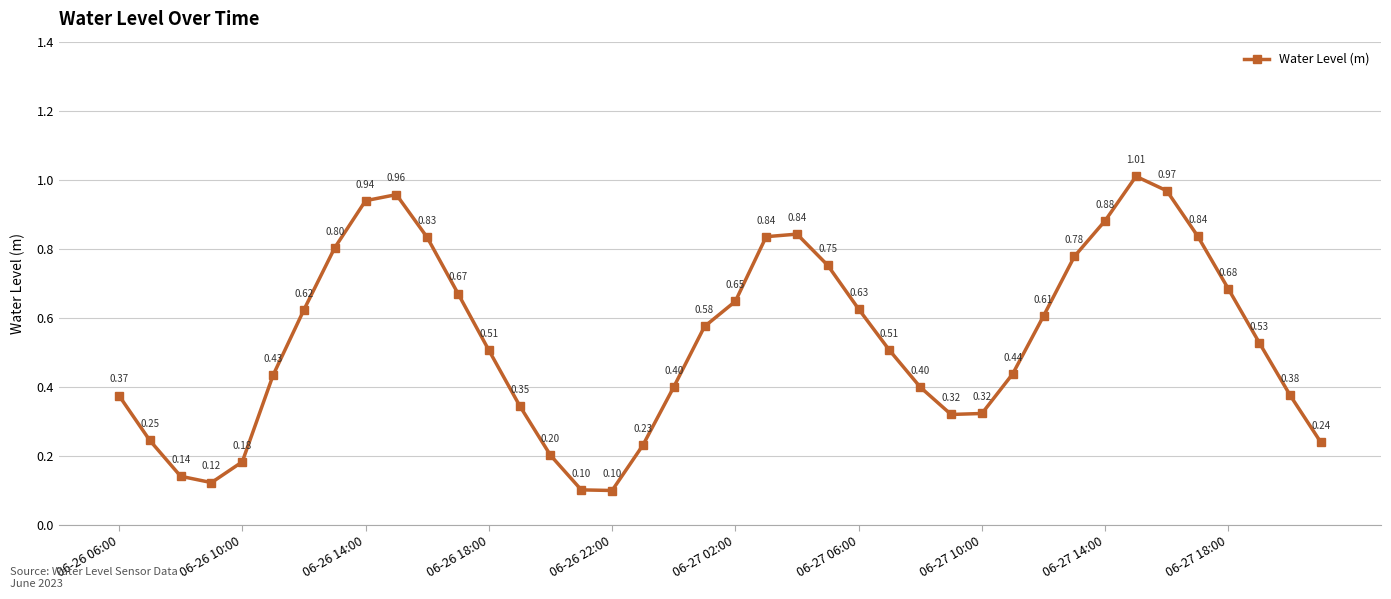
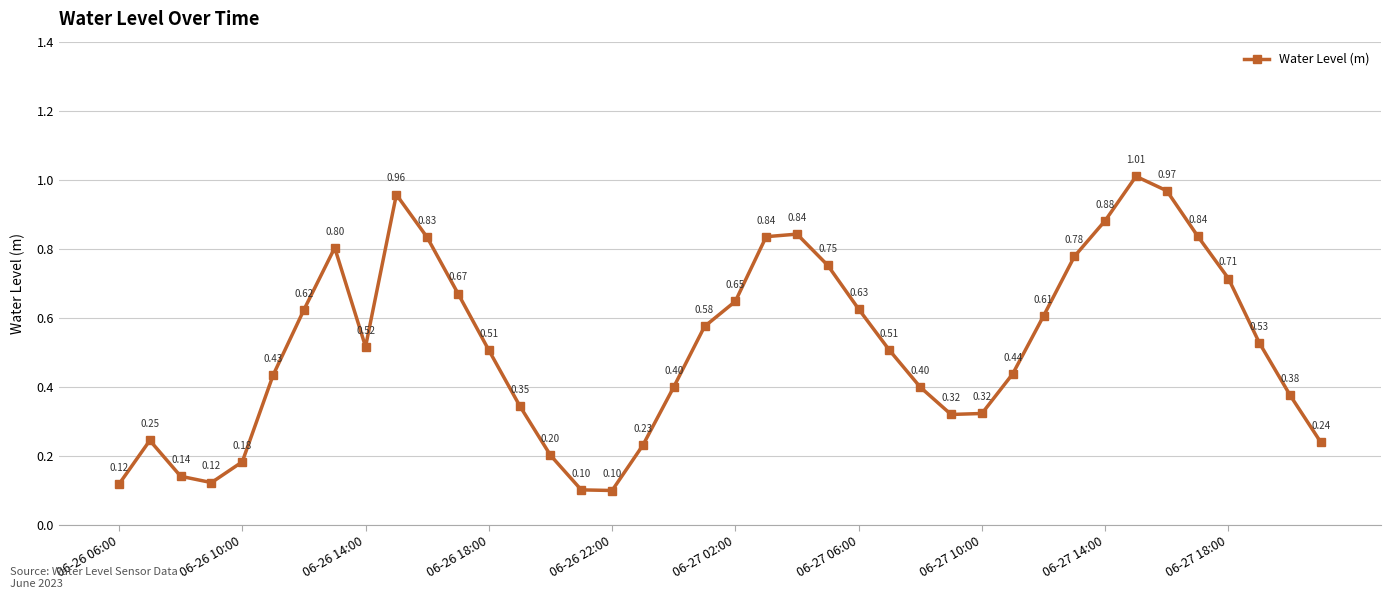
  {
-   "06-26 06:00": 0.37,
+   "06-26 06:00": 0.12,
    "06-26 10:00": 0.18,
-   "06-26 14:00": 0.94,
+   "06-26 14:00": 0.52,
    "06-26 18:00": 0.51,
    "06-26 22:00": 0.10,
    "06-27 02:00": 0.65,
    "06-27 06:00": 0.63,
    "06-27 10:00": 0.32,
    "06-27 14:00": 0.88,
-   "06-27 18:00": 0.68
+   "06-27 18:00": 0.71
  }
